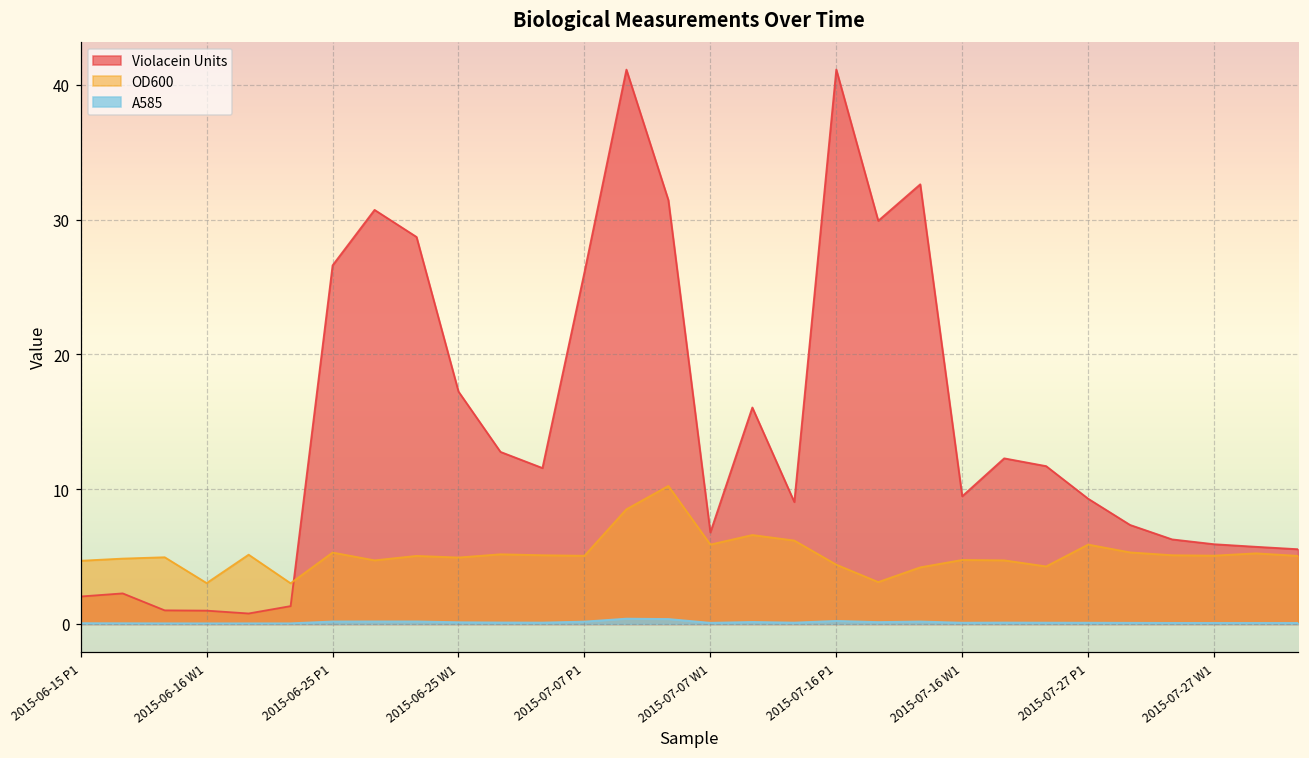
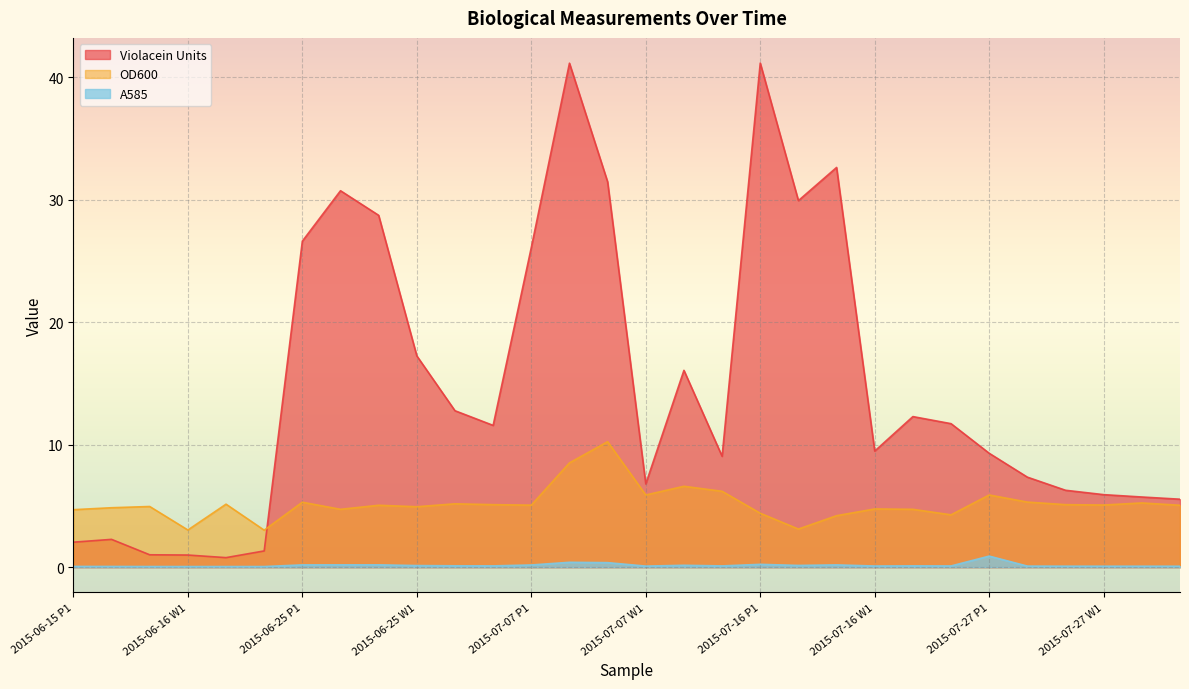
  {
    "Violacein Units": {
      "2015-06-15 P1": 2.0,
      "2015-06-16 W1": 1.0,
      "2015-06-25 P1": 26.6,
      "2015-06-25 W1": 17.2,
      "2015-07-07 P1": 26.1,
      "2015-07-07 W1": 6.8,
      "2015-07-16 P1": 41.1,
      "2015-07-16 W1": 9.5,
      "2015-07-27 P1": 9.3,
      "2015-07-27 W1": 5.9
    },
    "OD600": {
      "2015-06-15 P1": 4.7,
      "2015-06-16 W1": 3.0,
      "2015-06-25 P1": 5.3,
      "2015-06-25 W1": 4.9,
      "2015-07-07 P1": 5.1,
      "2015-07-07 W1": 5.9,
      "2015-07-16 P1": 4.4,
      "2015-07-16 W1": 4.8,
      "2015-07-27 P1": 5.9,
      "2015-07-27 W1": 5.1
    },
    "A585": {
      "2015-06-15 P1": 0.1,
      "2015-06-16 W1": 0.0,
      "2015-06-25 P1": 0.2,
      "2015-06-25 W1": 0.1,
      "2015-07-07 P1": 0.2,
      "2015-07-07 W1": 0.1,
      "2015-07-16 P1": 0.2,
      "2015-07-16 W1": 0.1,
-     "2015-07-27 P1": 0.1,
+     "2015-07-27 P1": 0.9,
      "2015-07-27 W1": 0.1
    }
  }
